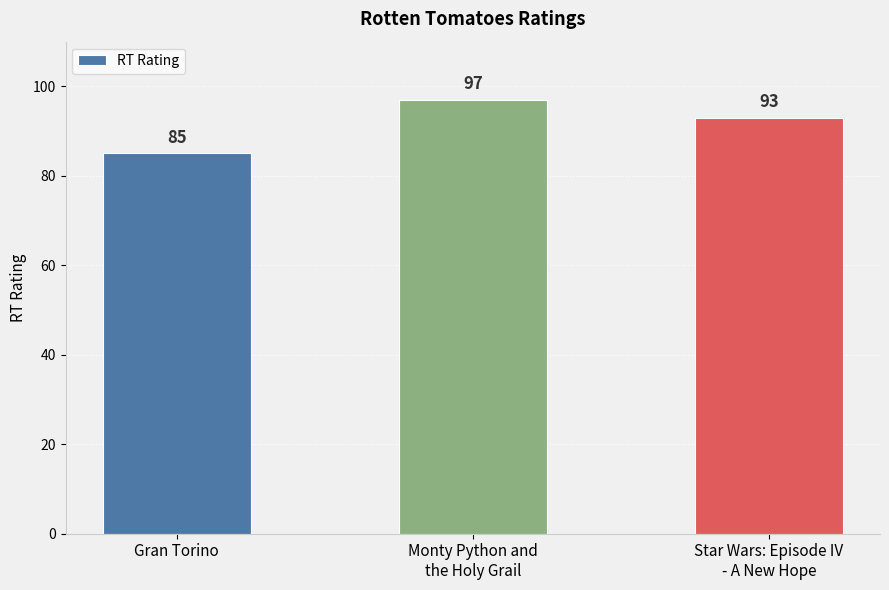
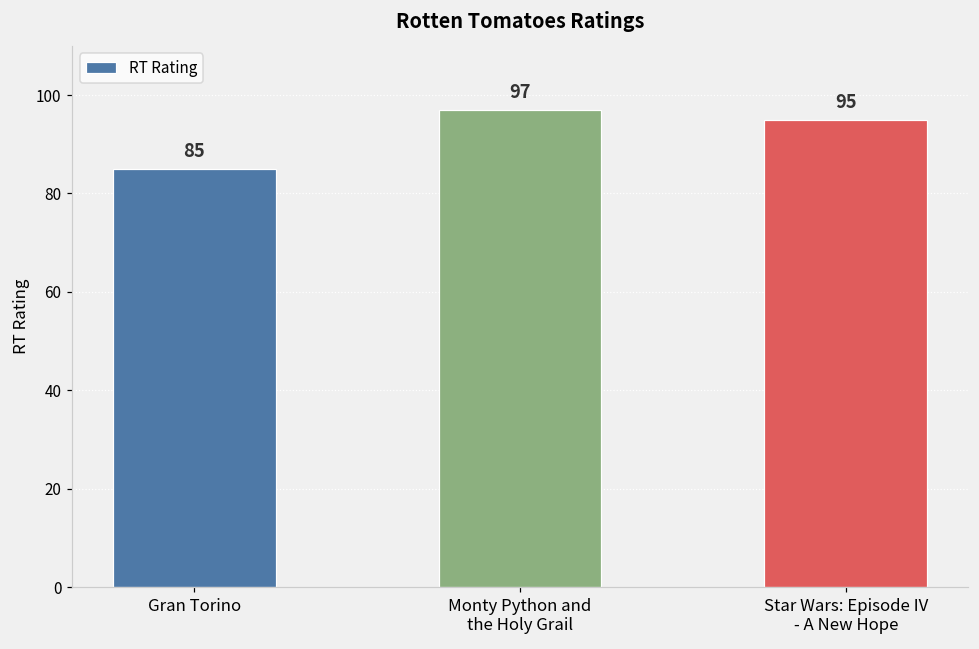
  {
    "Gran Torino": 85,
    "Monty Python and the Holy Grail": 97,
-   "Star Wars: Episode IV - A New Hope": 93
+   "Star Wars: Episode IV - A New Hope": 95
  }
